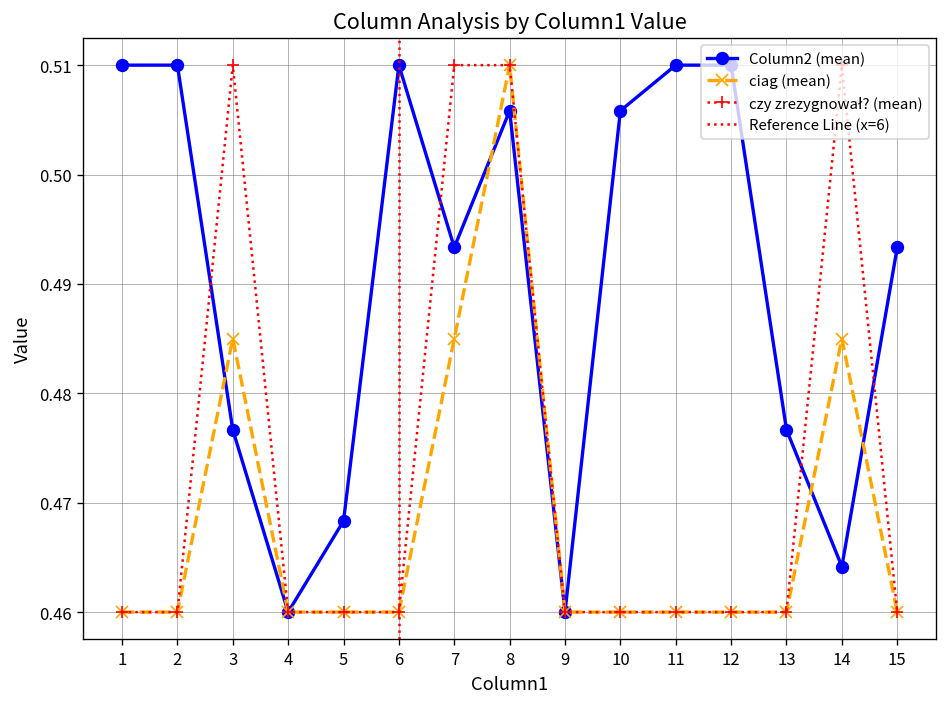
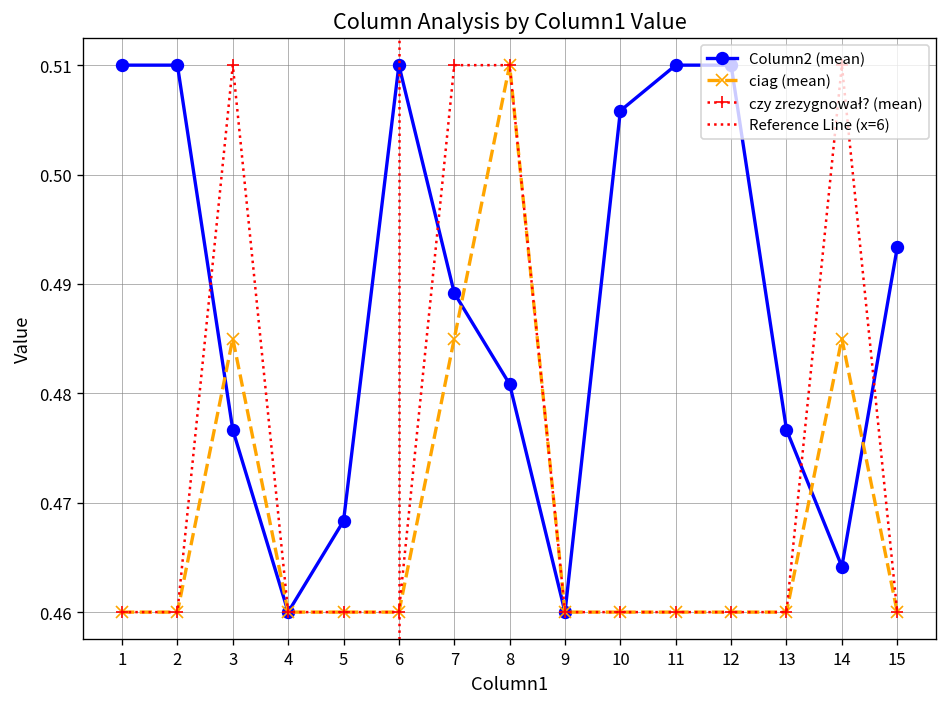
  {
    "Column2 (mean)": {
      "1": 0.510,
      "2": 0.510,
      "3": 0.477,
      "5": 0.468,
      "6": 0.510,
-     "7": 0.493,
-     "8": 0.506,
+     "7": 0.489,
+     "8": 0.481,
      "10": 0.506,
      "11": 0.510,
      "13": 0.477,
      "14": 0.464,
      "15": 0.493
    },
    "ciag (mean)": {
      "3": 0.485,
      "7": 0.485,
      "14": 0.485
    },
    "czy zrezygnował? (mean)": {
      "3": 0.510,
      "7": 0.510
    }
  }
